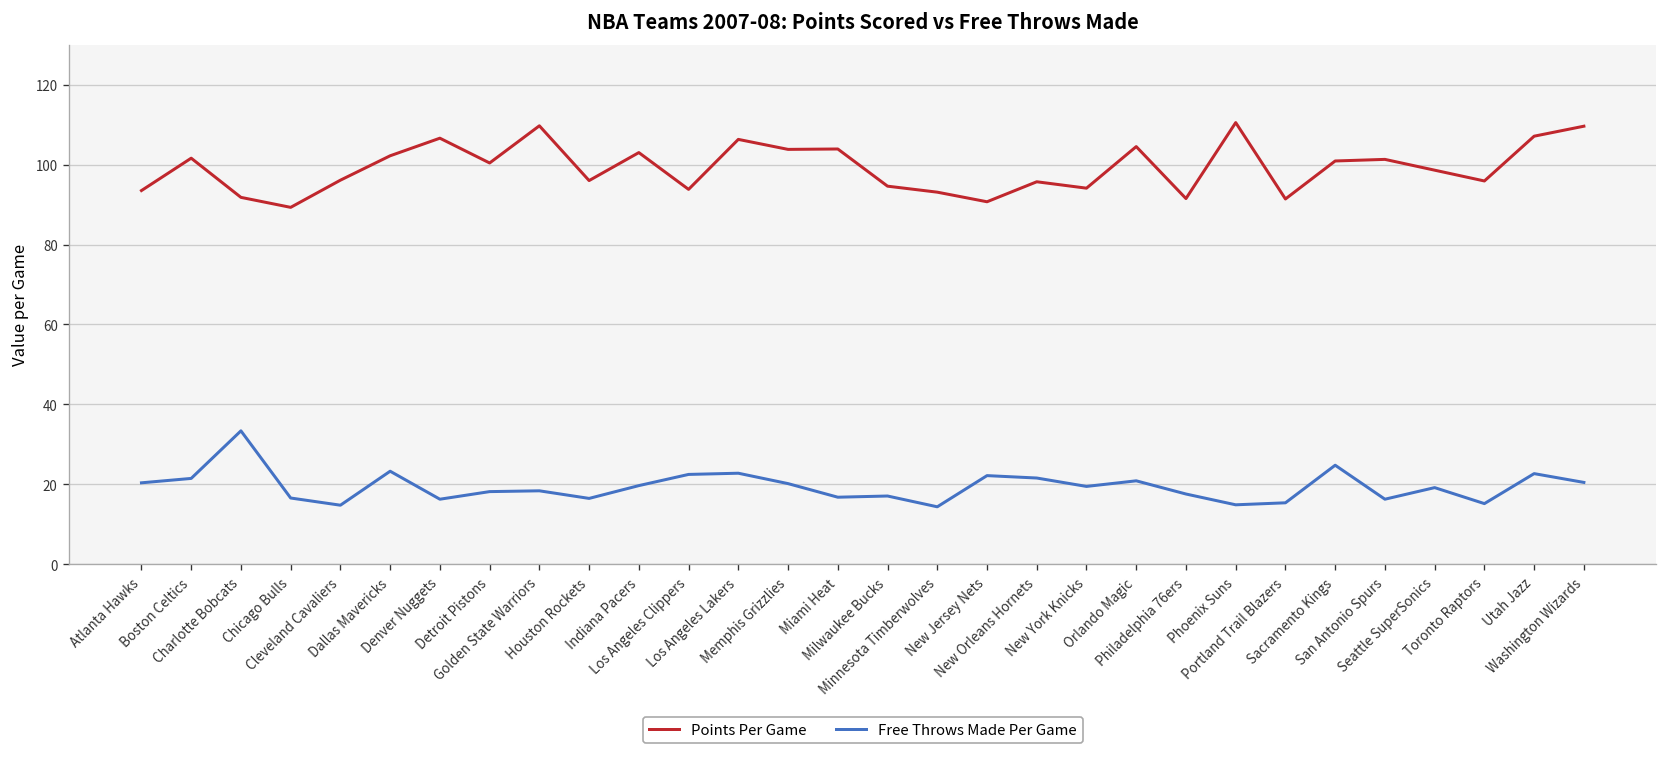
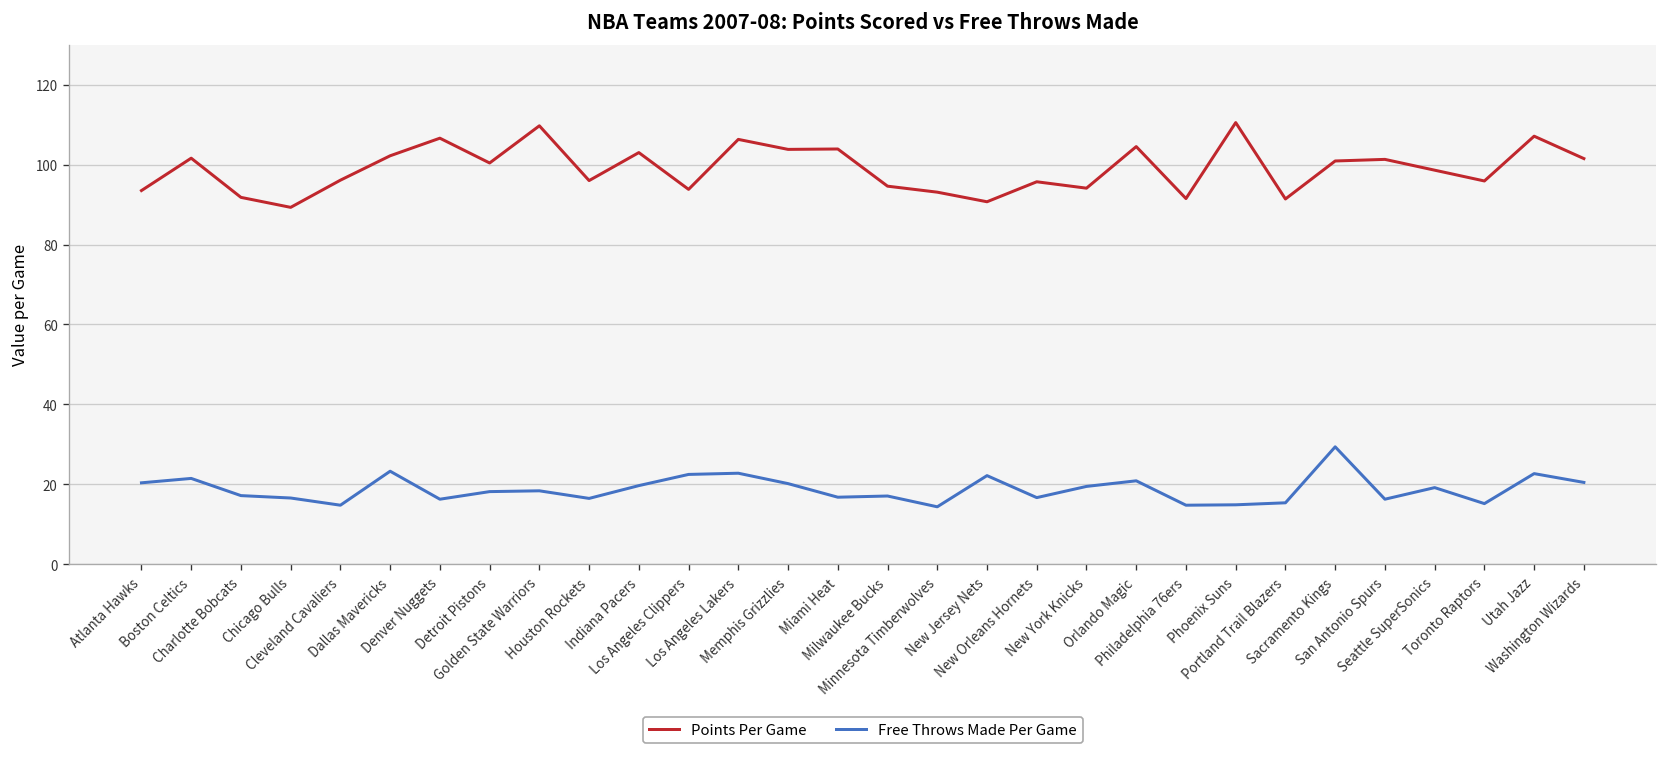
  {
    "Points Per Game": {
      "Atlanta Hawks": 94,
      "Boston Celtics": 102,
      "Charlotte Bobcats": 92,
      "Chicago Bulls": 89,
      "Cleveland Cavaliers": 96,
      "Dallas Mavericks": 102,
      "Denver Nuggets": 107,
      "Detroit Pistons": 100,
      "Golden State Warriors": 110,
      "Houston Rockets": 96,
      "Indiana Pacers": 103,
      "Los Angeles Clippers": 94,
      "Los Angeles Lakers": 106,
      "Memphis Grizzlies": 104,
      "Miami Heat": 104,
      "Milwaukee Bucks": 95,
      "Minnesota Timberwolves": 93,
      "New Jersey Nets": 91,
      "New Orleans Hornets": 96,
      "New York Knicks": 94,
      "Orlando Magic": 105,
      "Philadelphia 76ers": 92,
      "Phoenix Suns": 111,
      "Portland Trail Blazers": 91,
      "Sacramento Kings": 101,
      "San Antonio Spurs": 101,
      "Seattle SuperSonics": 99,
      "Toronto Raptors": 96,
      "Utah Jazz": 107,
-     "Washington Wizards": 110
+     "Washington Wizards": 102
    },
    "Free Throws Made Per Game": {
      "Atlanta Hawks": 20,
      "Boston Celtics": 22,
-     "Charlotte Bobcats": 33,
+     "Charlotte Bobcats": 17,
      "Chicago Bulls": 17,
      "Cleveland Cavaliers": 15,
      "Dallas Mavericks": 23,
      "Denver Nuggets": 16,
      "Detroit Pistons": 18,
      "Golden State Warriors": 18,
      "Houston Rockets": 17,
      "Indiana Pacers": 20,
      "Los Angeles Clippers": 23,
      "Los Angeles Lakers": 23,
      "Memphis Grizzlies": 20,
      "Miami Heat": 17,
      "Milwaukee Bucks": 17,
      "Minnesota Timberwolves": 14,
      "New Jersey Nets": 22,
-     "New Orleans Hornets": 22,
+     "New Orleans Hornets": 17,
      "New York Knicks": 20,
      "Orlando Magic": 21,
-     "Philadelphia 76ers": 18,
+     "Philadelphia 76ers": 15,
      "Phoenix Suns": 15,
      "Portland Trail Blazers": 15,
-     "Sacramento Kings": 25,
+     "Sacramento Kings": 29,
      "San Antonio Spurs": 16,
      "Seattle SuperSonics": 19,
      "Toronto Raptors": 15,
      "Utah Jazz": 23,
      "Washington Wizards": 21
    }
  }
